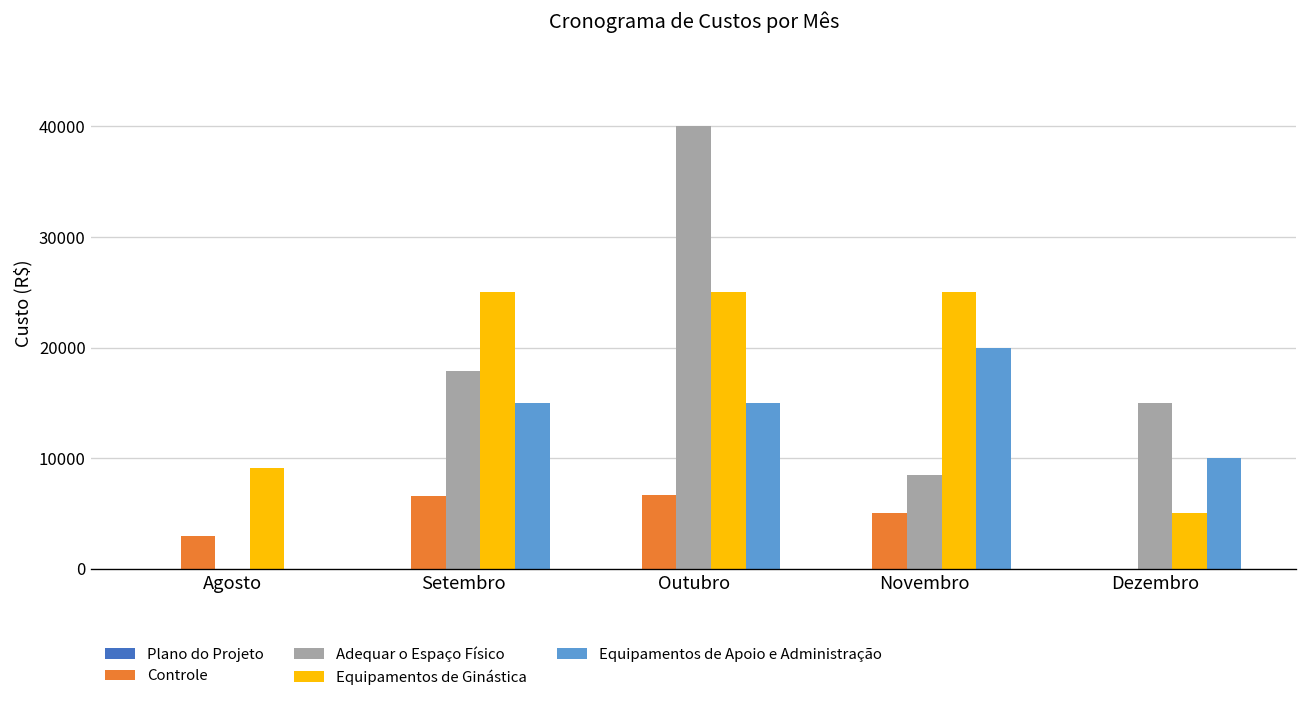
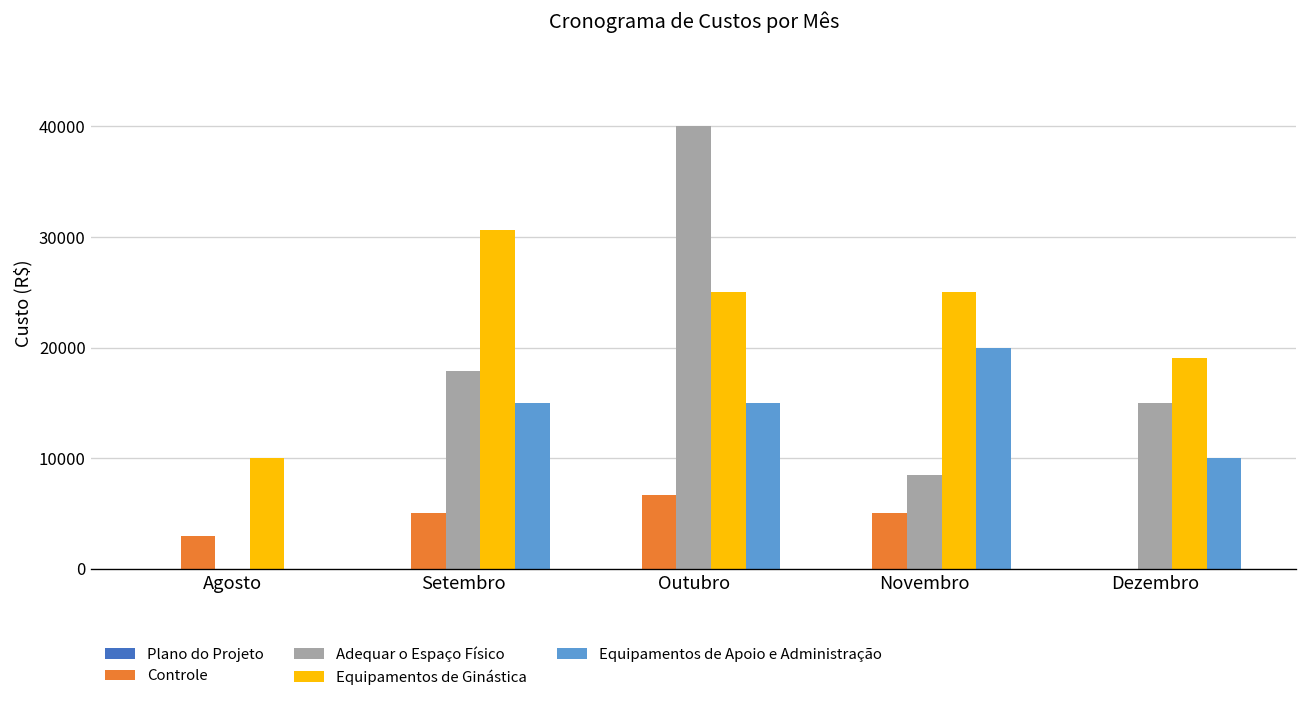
  {
    "Controle": {
      "Agosto": 3000,
-     "Setembro": 7000,
+     "Setembro": 5000,
      "Outubro": 7000,
      "Novembro": 5000,
      "Dezembro": 0
    },
    "Adequar o Espaço Físico": {
      "Agosto": 0,
      "Setembro": 18000,
      "Outubro": 40000,
      "Novembro": 8000,
      "Dezembro": 15000
    },
    "Equipamentos de Ginástica": {
-     "Agosto": 9000,
-     "Setembro": 25000,
+     "Agosto": 10000,
+     "Setembro": 31000,
      "Outubro": 25000,
      "Novembro": 25000,
-     "Dezembro": 5000
+     "Dezembro": 19000
    }
  }
